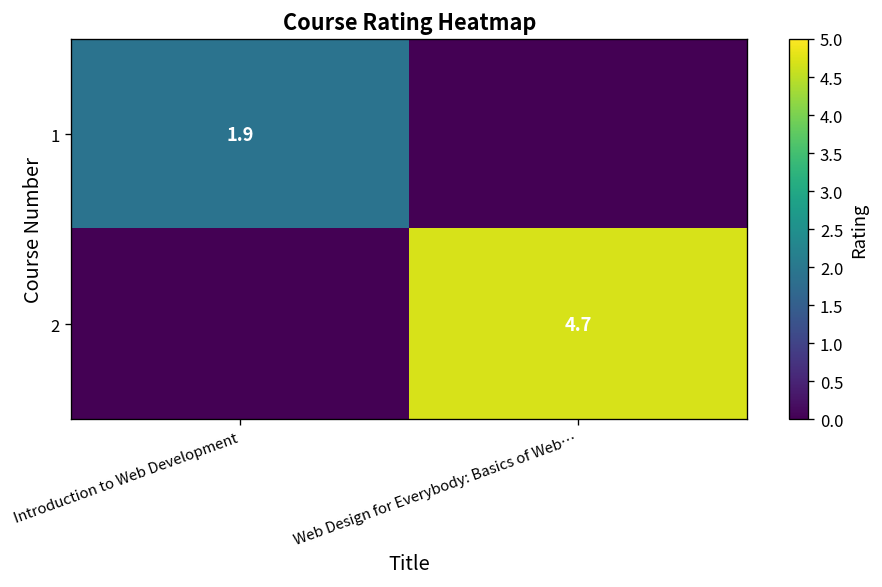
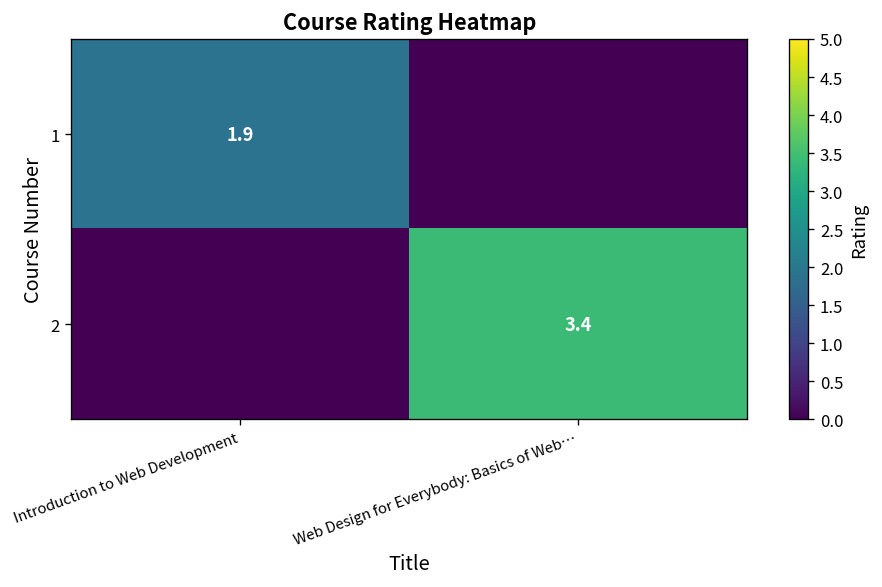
  {
    "1": {
      "Introduction to Web Development": 1.9
    },
    "2": {
-     "Web Design for Everybody: Basics of Web…": 4.7
+     "Web Design for Everybody: Basics of Web…": 3.4
    }
  }
